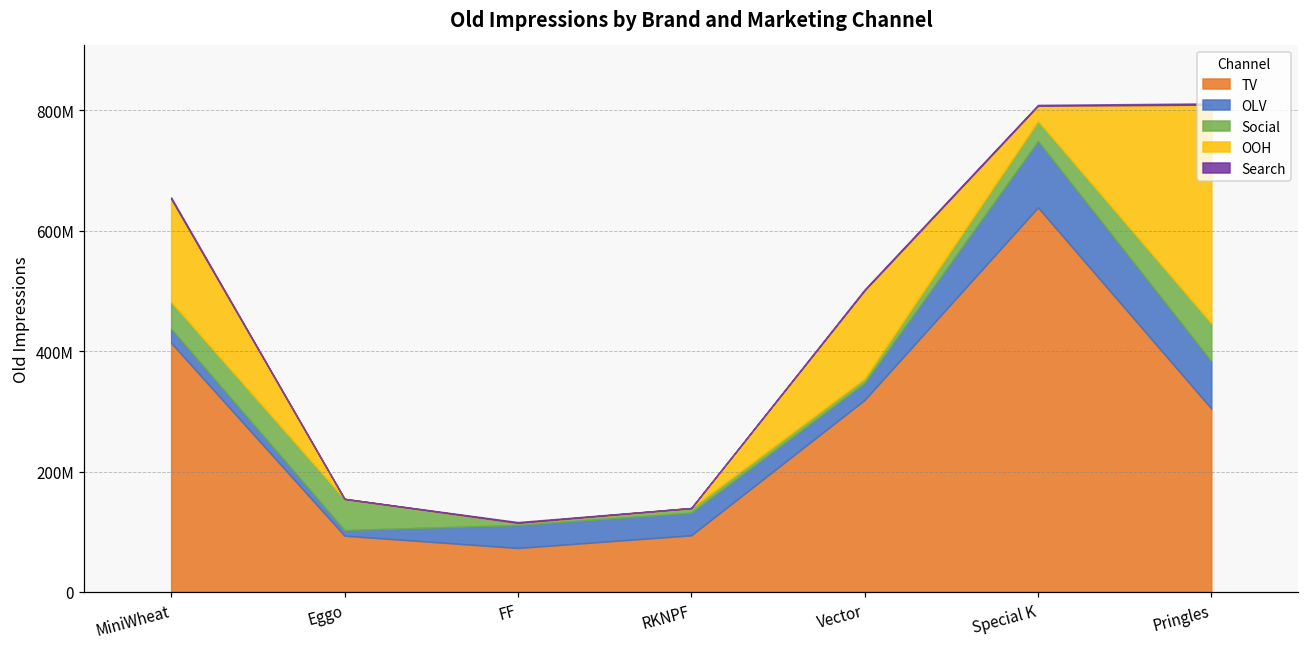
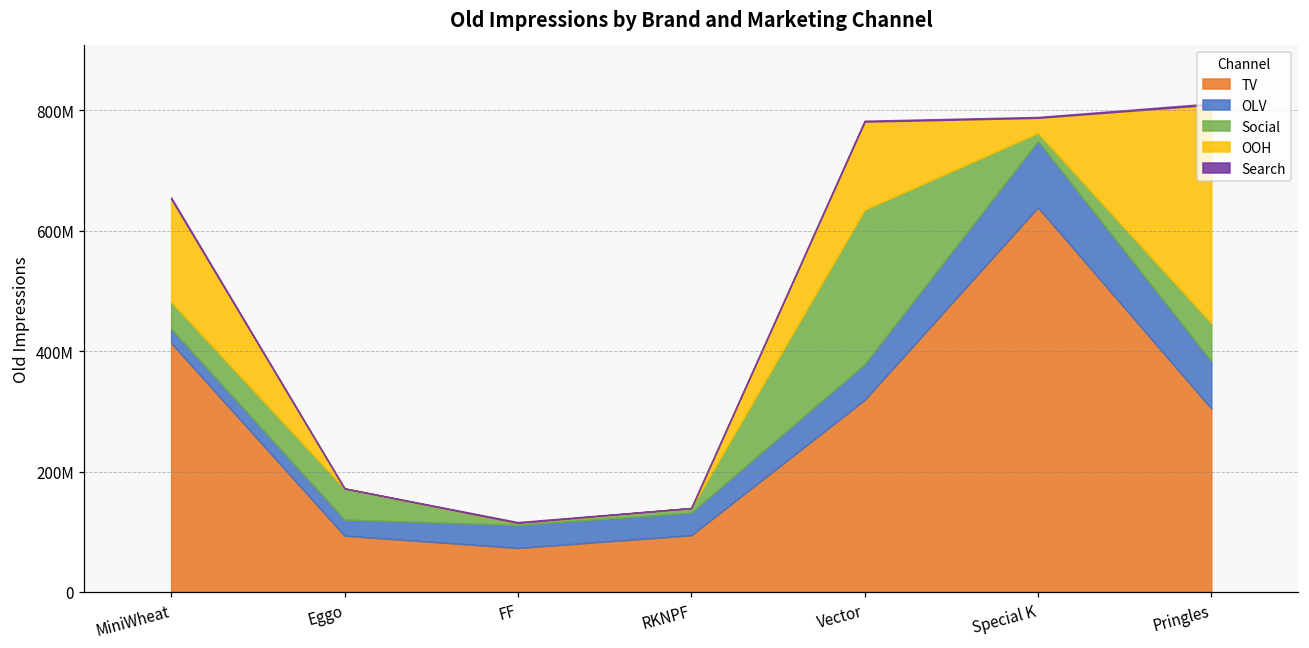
  {
    "TV": {
      "MiniWheat": 410000000,
      "Eggo": 90000000,
      "FF": 70000000,
      "RKNPF": 90000000,
      "Vector": 320000000,
      "Special K": 640000000,
      "Pringles": 300000000
    },
    "OLV": {
      "MiniWheat": 20000000,
-     "Eggo": 10000000,
+     "Eggo": 30000000,
      "RKNPF": 40000000,
-     "Vector": 30000000,
+     "Vector": 60000000,
      "Special K": 110000000,
      "Pringles": 80000000
    },
    "Social": {
      "MiniWheat": 40000000,
-     "Vector": 10000000,
-     "Special K": 30000000,
+     "Vector": 260000000,
+     "Special K": 10000000,
      "Pringles": 60000000
    }
  }
